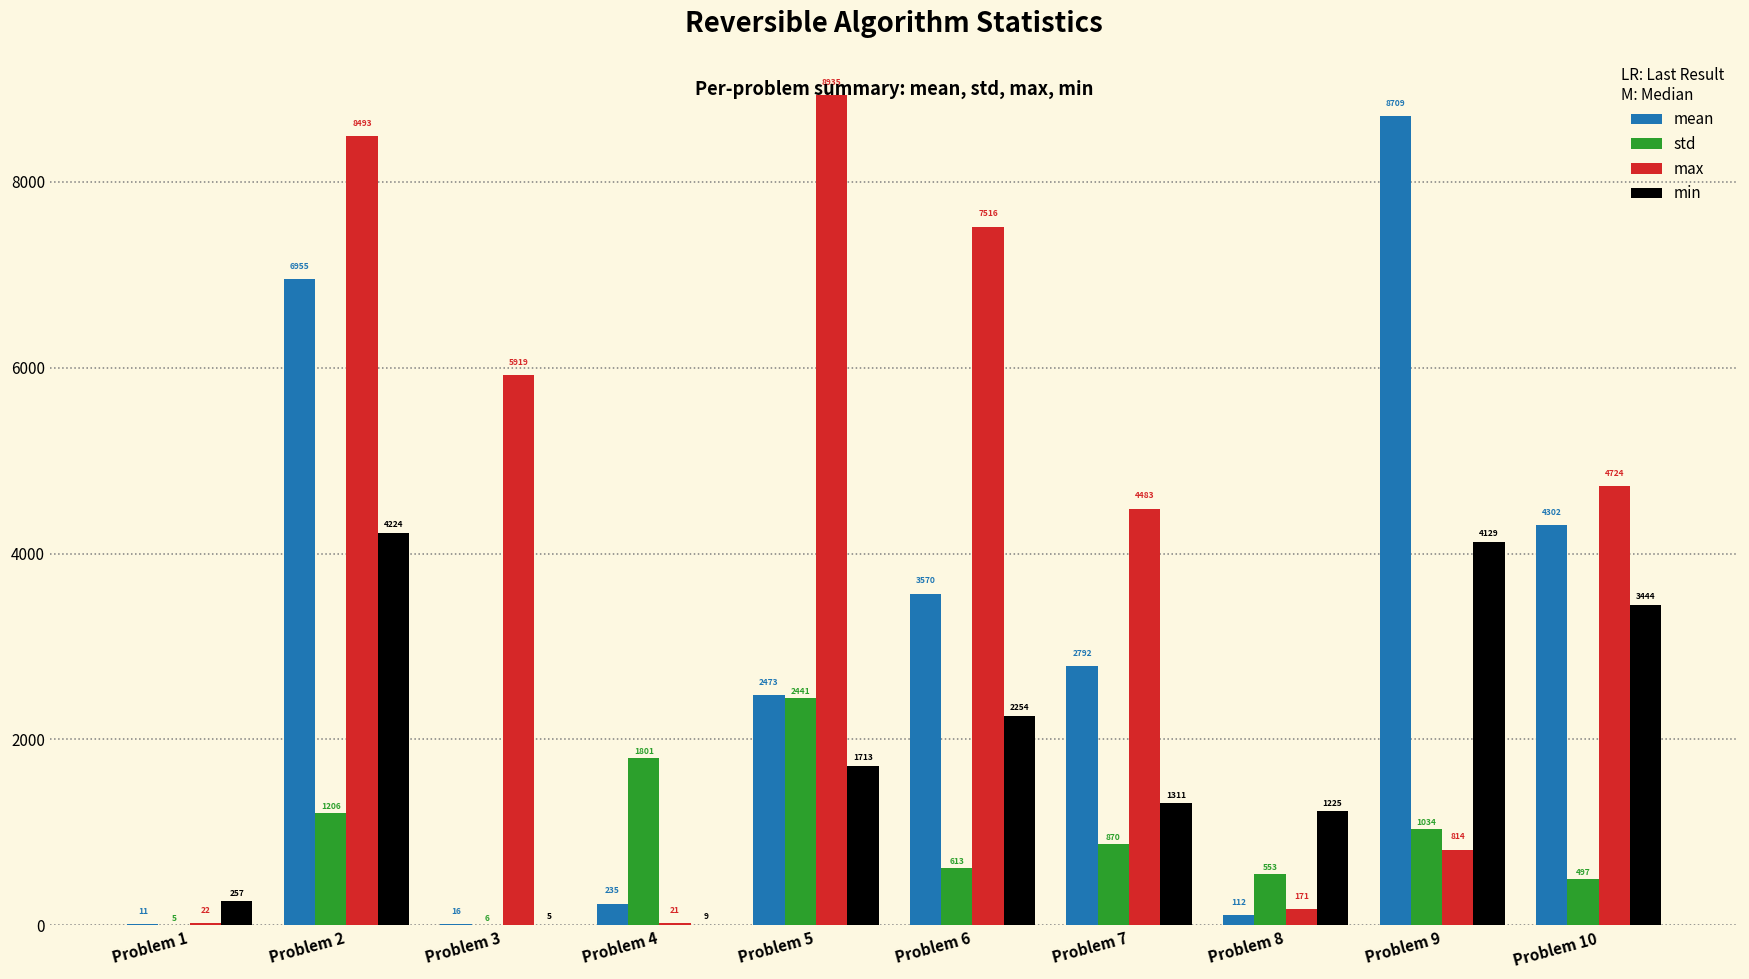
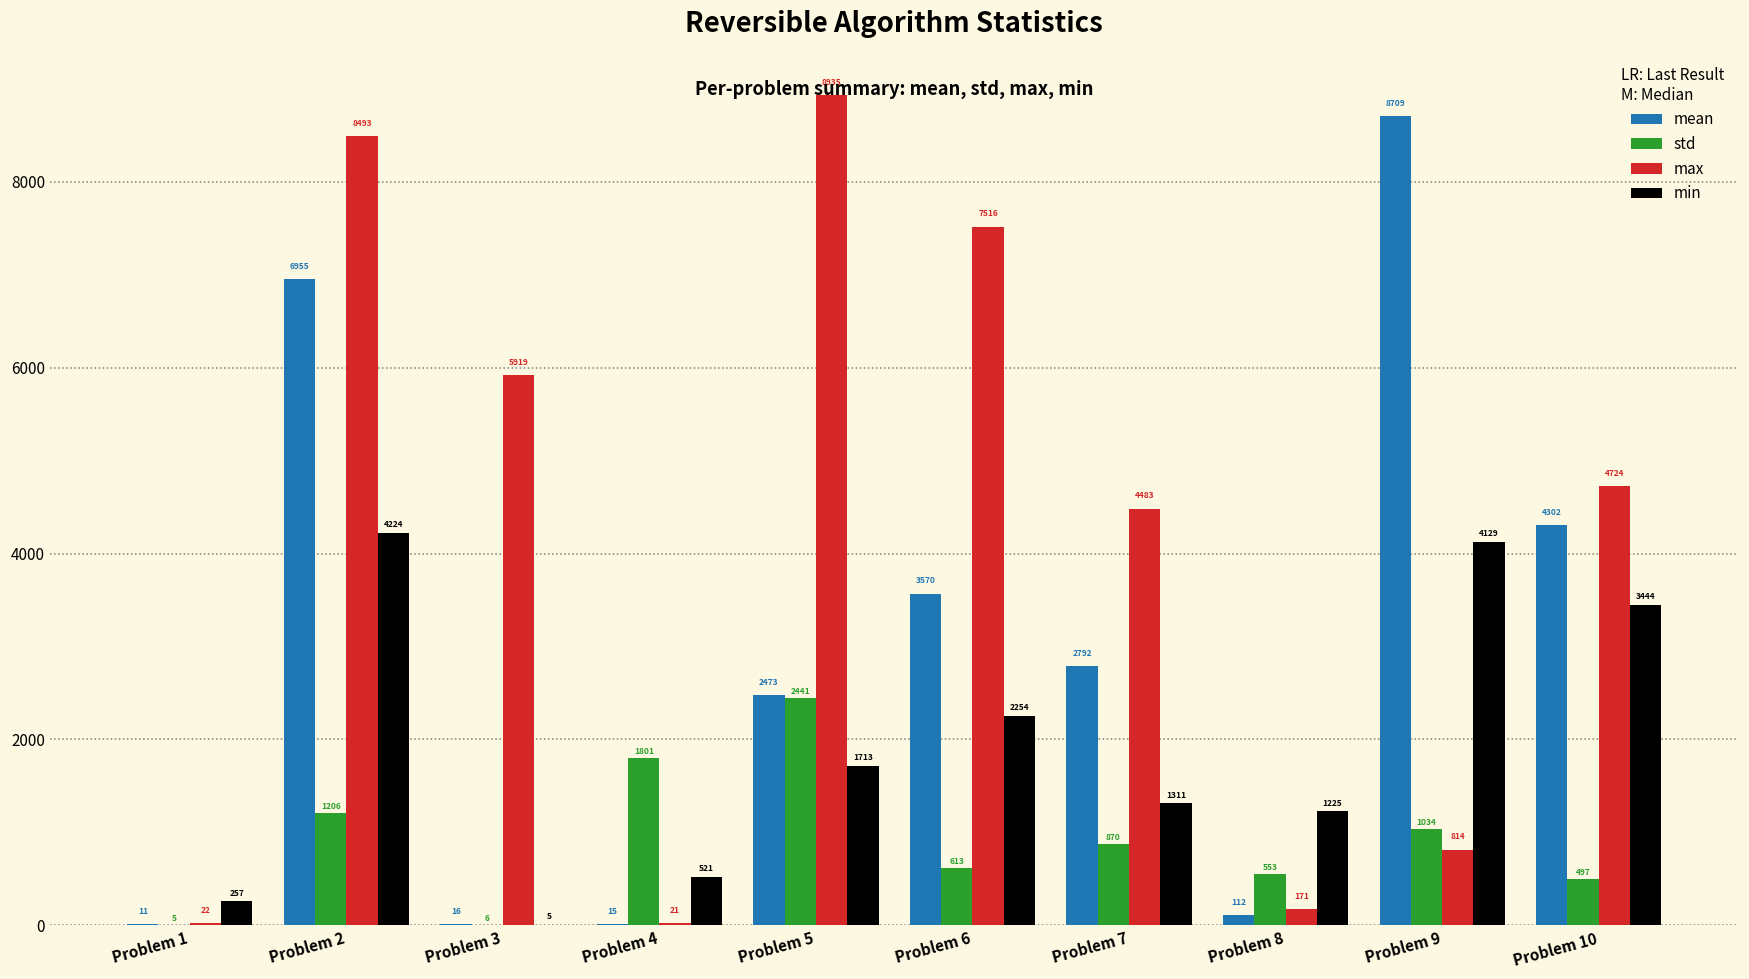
  {
    "mean": {
      "Problem 1": 11,
      "Problem 2": 6955,
      "Problem 3": 16,
-     "Problem 4": 235,
+     "Problem 4": 15,
      "Problem 5": 2473,
      "Problem 6": 3570,
      "Problem 7": 2792,
      "Problem 8": 112,
      "Problem 9": 8709,
      "Problem 10": 4302
    },
    "std": {
      "Problem 1": 5,
      "Problem 2": 1206,
      "Problem 3": 6,
      "Problem 4": 1801,
      "Problem 5": 2441,
      "Problem 6": 613,
      "Problem 7": 870,
      "Problem 8": 553,
      "Problem 9": 1034,
      "Problem 10": 497
    },
    "max": {
      "Problem 1": 22,
      "Problem 2": 8493,
      "Problem 3": 5919,
      "Problem 4": 21,
      "Problem 6": 7516,
      "Problem 7": 4483,
      "Problem 8": 171,
      "Problem 9": 814,
      "Problem 10": 4724
    },
    "min": {
      "Problem 1": 257,
      "Problem 2": 4224,
      "Problem 3": 5,
-     "Problem 4": 9,
+     "Problem 4": 521,
      "Problem 5": 1713,
      "Problem 6": 2254,
      "Problem 7": 1311,
      "Problem 8": 1225,
      "Problem 9": 4129,
      "Problem 10": 3444
    }
  }
